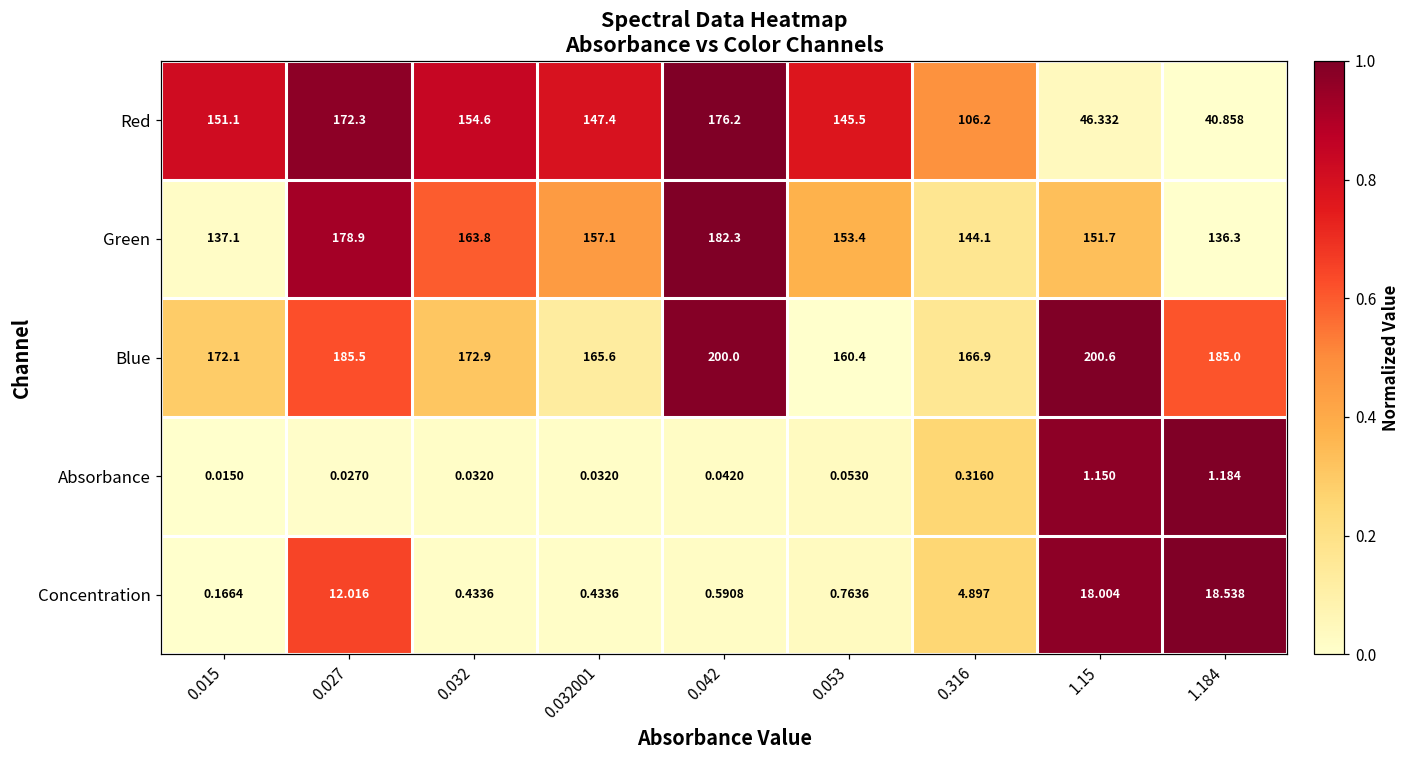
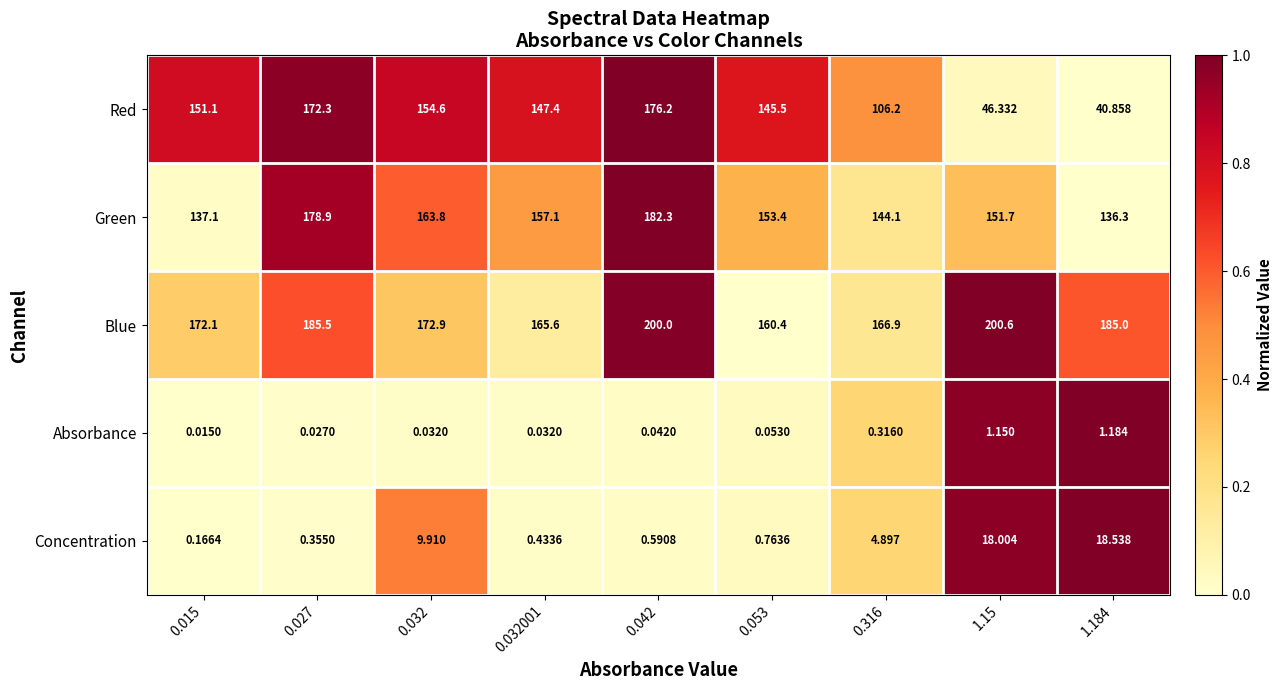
  {
    "Red": {
      "0.015": 151.1,
      "0.027": 172.3,
      "0.032": 154.6,
      "0.032001": 147.4,
      "0.042": 176.2,
      "0.053": 145.5,
      "0.316": 106.2,
      "1.15": 46.332,
      "1.184": 40.858
    },
    "Green": {
      "0.015": 137.1,
      "0.027": 178.9,
      "0.032": 163.8,
      "0.032001": 157.1,
      "0.042": 182.3,
      "0.053": 153.4,
      "0.316": 144.1,
      "1.15": 151.7,
      "1.184": 136.3
    },
    "Blue": {
      "0.015": 172.1,
      "0.027": 185.5,
      "0.032": 172.9,
      "0.032001": 165.6,
      "0.042": 200.0,
      "0.053": 160.4,
      "0.316": 166.9,
      "1.15": 200.6,
      "1.184": 185.0
    },
    "Absorbance": {
      "0.015": 0.0150,
      "0.027": 0.0270,
      "0.032": 0.0320,
      "0.032001": 0.0320,
      "0.042": 0.0420,
      "0.053": 0.0530,
      "0.316": 0.3160,
      "1.15": 1.150,
      "1.184": 1.184
    },
    "Concentration": {
      "0.015": 0.1664,
-     "0.027": 12.016,
-     "0.032": 0.4336,
+     "0.027": 0.3550,
+     "0.032": 9.910,
      "0.032001": 0.4336,
      "0.042": 0.5908,
      "0.053": 0.7636,
      "0.316": 4.897,
      "1.15": 18.004,
      "1.184": 18.538
    }
  }
